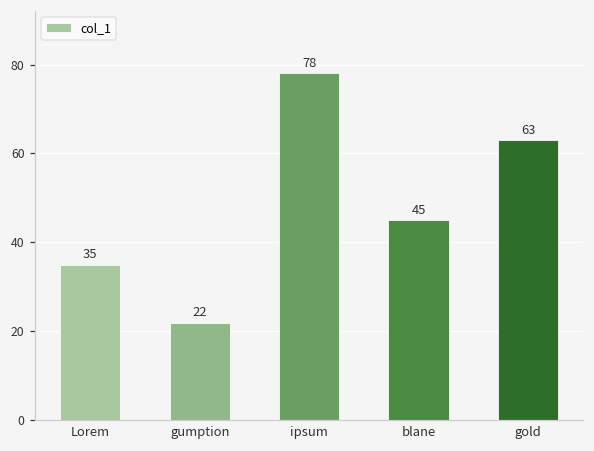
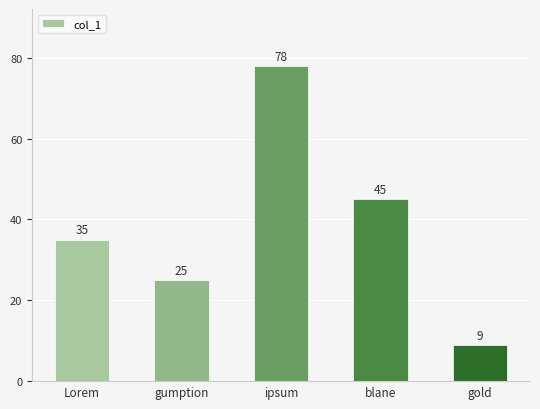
  {
    "Lorem": 35,
-   "gumption": 22,
+   "gumption": 25,
    "ipsum": 78,
    "blane": 45,
-   "gold": 63
+   "gold": 9
  }
